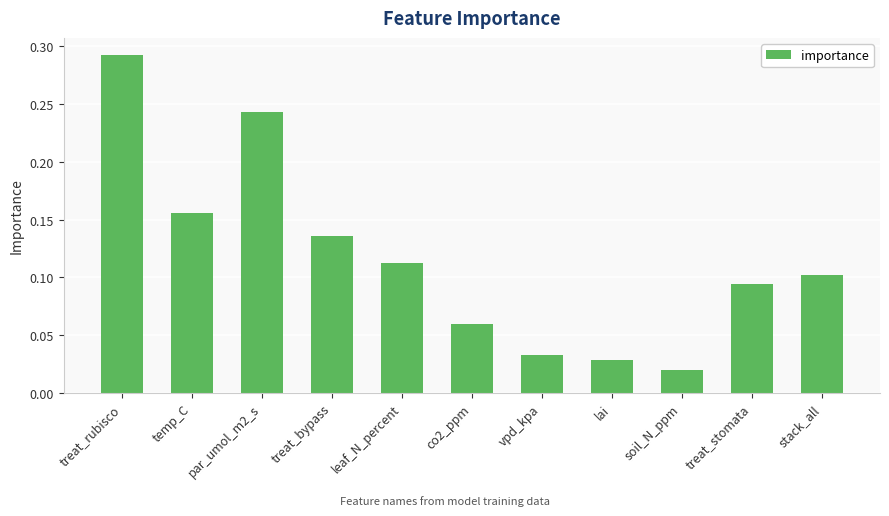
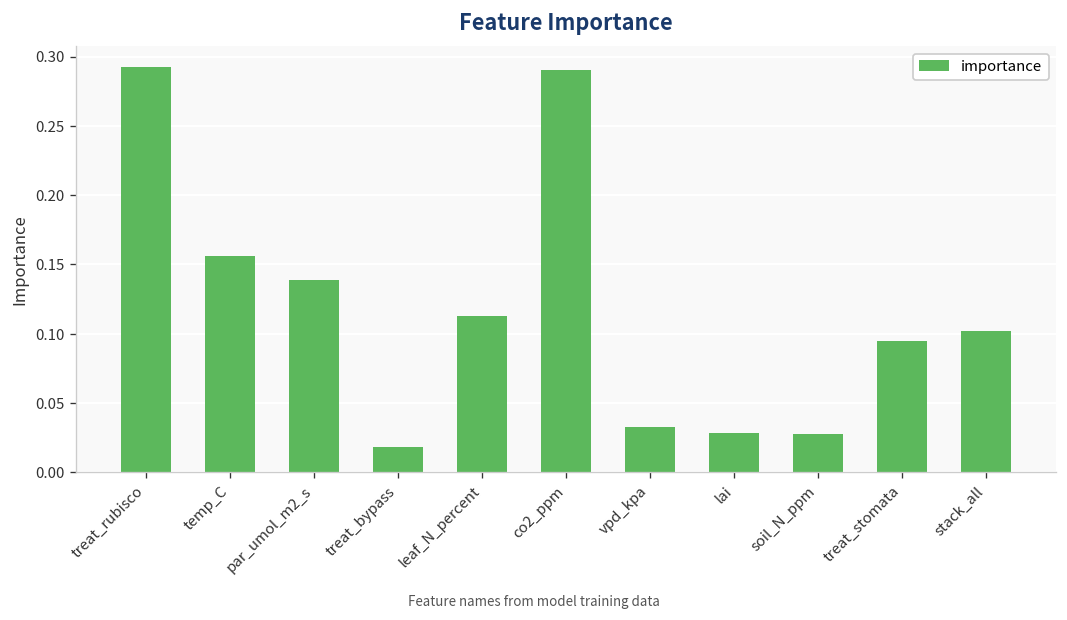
  {
    "treat_rubisco": 0.293,
    "temp_C": 0.156,
-   "par_umol_m2_s": 0.244,
-   "treat_bypass": 0.136,
+   "par_umol_m2_s": 0.139,
+   "treat_bypass": 0.018,
    "leaf_N_percent": 0.113,
-   "co2_ppm": 0.059,
+   "co2_ppm": 0.290,
    "vpd_kpa": 0.033,
    "lai": 0.028,
-   "soil_N_ppm": 0.020,
+   "soil_N_ppm": 0.027,
    "treat_stomata": 0.094,
    "stack_all": 0.102
  }
